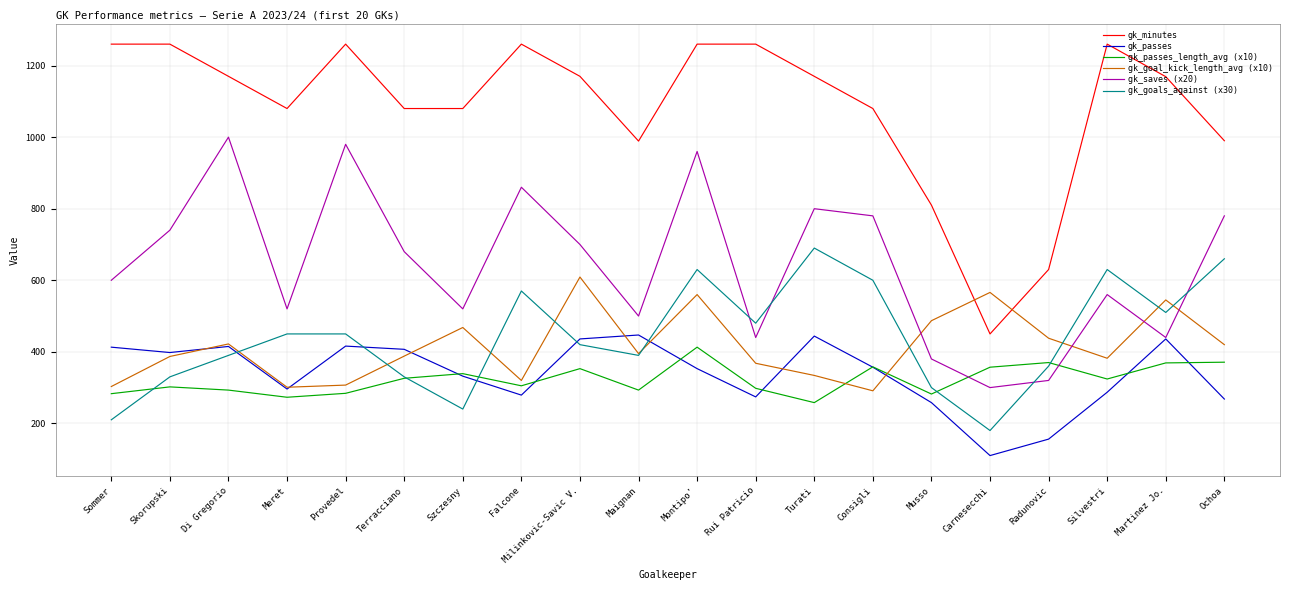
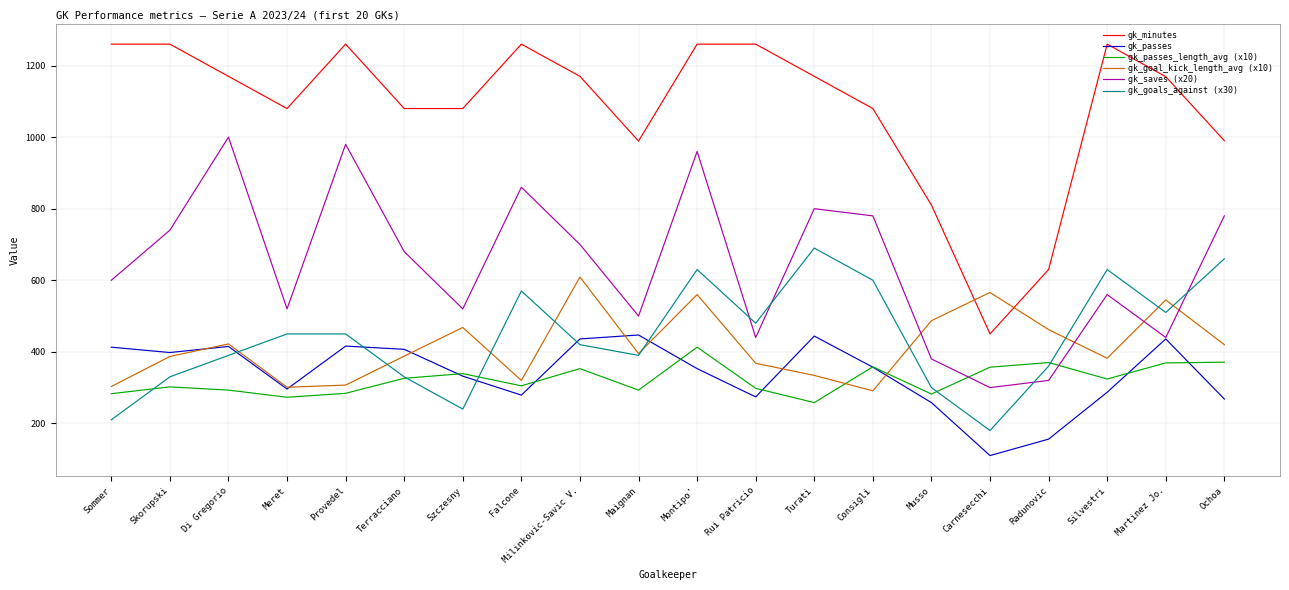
  {
    "gk_minutes": {
      "Sommer": 1260,
      "Skorupski": 1260,
      "Di Gregorio": 1170,
      "Meret": 1080,
      "Provedel": 1260,
      "Terracciano": 1080,
      "Szczesny": 1080,
      "Falcone": 1260,
      "Milinkovic-Savic V.": 1170,
      "Maignan": 990,
      "Montipo'": 1260,
      "Rui Patricio": 1260,
      "Turati": 1170,
      "Consigli": 1080,
      "Musso": 810,
      "Carnesecchi": 450,
      "Radunovic": 630,
      "Silvestri": 1260,
      "Martinez Jo.": 1170,
      "Ochoa": 990
    },
    "gk_passes": {
      "Sommer": 410,
      "Skorupski": 400,
      "Di Gregorio": 420,
      "Provedel": 420,
      "Terracciano": 410,
      "Falcone": 280,
      "Milinkovic-Savic V.": 440,
      "Maignan": 450,
      "Montipo'": 350,
      "Rui Patricio": 270,
      "Turati": 440,
      "Musso": 260,
      "Carnesecchi": 110,
      "Radunovic": 160,
      "Silvestri": 290,
      "Ochoa": 270
    },
    "gk_passes_length_avg (x10)": {
      "Sommer": 280,
      "Skorupski": 300,
      "Di Gregorio": 290,
      "Meret": 270,
      "Provedel": 280,
      "Falcone": 310,
      "Milinkovic-Savic V.": 350,
      "Maignan": 290,
      "Montipo'": 410,
      "Rui Patricio": 300,
      "Turati": 260,
      "Musso": 280,
      "Carnesecchi": 360,
      "Radunovic": 370,
      "Silvestri": 320,
      "Martinez Jo.": 370,
      "Ochoa": 370
    },
    "gk_goal_kick_length_avg (x10)": {
      "Sommer": 300,
      "Skorupski": 390,
      "Di Gregorio": 420,
      "Provedel": 310,
      "Terracciano": 390,
      "Szczesny": 470,
      "Falcone": 320,
      "Milinkovic-Savic V.": 610,
      "Montipo'": 560,
      "Rui Patricio": 370,
      "Turati": 330,
      "Consigli": 290,
      "Musso": 490,
      "Carnesecchi": 570,
-     "Radunovic": 440,
+     "Radunovic": 460,
      "Silvestri": 380,
      "Martinez Jo.": 550,
      "Ochoa": 420
    },
    "gk_saves (x20)": {
      "Sommer": 600,
      "Skorupski": 740,
      "Di Gregorio": 1000,
      "Meret": 520,
      "Provedel": 980,
      "Terracciano": 680,
      "Szczesny": 520,
      "Falcone": 860,
      "Milinkovic-Savic V.": 700,
      "Maignan": 500,
      "Montipo'": 960,
      "Rui Patricio": 440,
      "Turati": 800,
      "Consigli": 780,
      "Musso": 380,
      "Carnesecchi": 300,
      "Radunovic": 320,
      "Silvestri": 560,
      "Ochoa": 780
    },
    "gk_goals_against (x30)": {
      "Sommer": 210,
      "Skorupski": 330,
      "Di Gregorio": 390,
      "Meret": 450,
      "Provedel": 450,
      "Szczesny": 240,
      "Falcone": 570,
      "Milinkovic-Savic V.": 420,
      "Montipo'": 630,
      "Rui Patricio": 480,
      "Turati": 690,
      "Consigli": 600,
      "Musso": 300,
      "Carnesecchi": 180,
      "Radunovic": 360,
      "Silvestri": 630,
      "Martinez Jo.": 510,
      "Ochoa": 660
    }
  }
